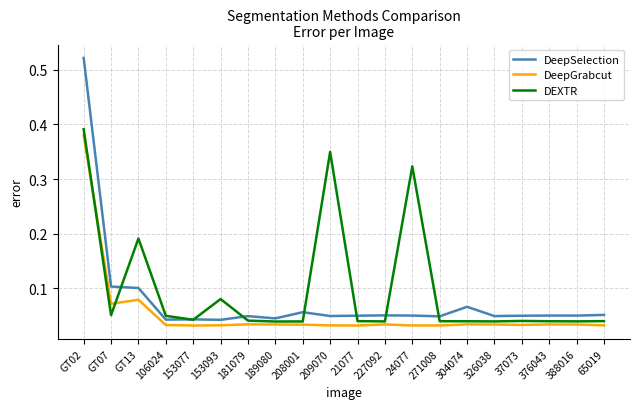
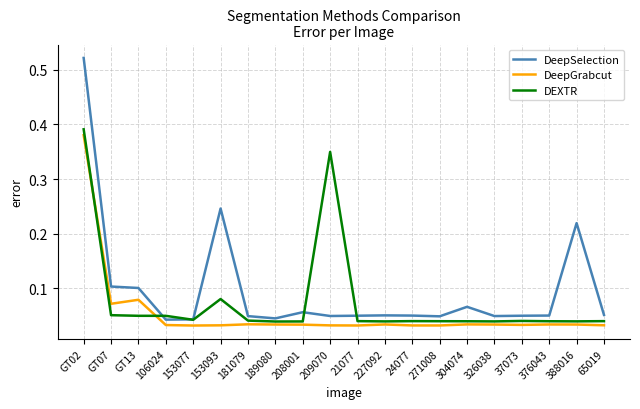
  {
    "DeepSelection": {
      "GT02": 0.52,
      "GT07": 0.10,
      "GT13": 0.10,
      "106024": 0.04,
-     "153093": 0.04,
+     "153093": 0.25,
      "181079": 0.05,
      "189080": 0.04,
      "208001": 0.06,
      "209070": 0.05,
      "21077": 0.05,
      "227092": 0.05,
      "24077": 0.05,
      "271008": 0.05,
      "304074": 0.07,
      "326038": 0.05,
      "37073": 0.05,
      "376043": 0.05,
-     "388016": 0.05,
+     "388016": 0.22,
      "65019": 0.05
    },
    "DeepGrabcut": {
      "GT02": 0.38,
      "GT07": 0.07,
      "GT13": 0.08,
      "106024": 0.03,
      "153077": 0.03,
      "153093": 0.03,
      "181079": 0.03,
      "189080": 0.03,
      "208001": 0.03,
      "209070": 0.03,
      "21077": 0.03,
      "227092": 0.03,
      "24077": 0.03,
      "271008": 0.03,
      "304074": 0.03,
      "326038": 0.03,
      "37073": 0.03,
      "376043": 0.03,
      "388016": 0.03,
      "65019": 0.03
    },
    "DEXTR": {
      "GT02": 0.39,
      "GT07": 0.05,
-     "GT13": 0.19,
+     "GT13": 0.05,
      "106024": 0.05,
      "153093": 0.08,
      "181079": 0.04,
      "189080": 0.04,
      "208001": 0.04,
      "209070": 0.35,
      "21077": 0.04,
      "227092": 0.04,
-     "24077": 0.32,
+     "24077": 0.04,
      "271008": 0.04,
      "304074": 0.04,
      "326038": 0.04,
      "37073": 0.04,
      "376043": 0.04,
      "388016": 0.04,
      "65019": 0.04
    }
  }
